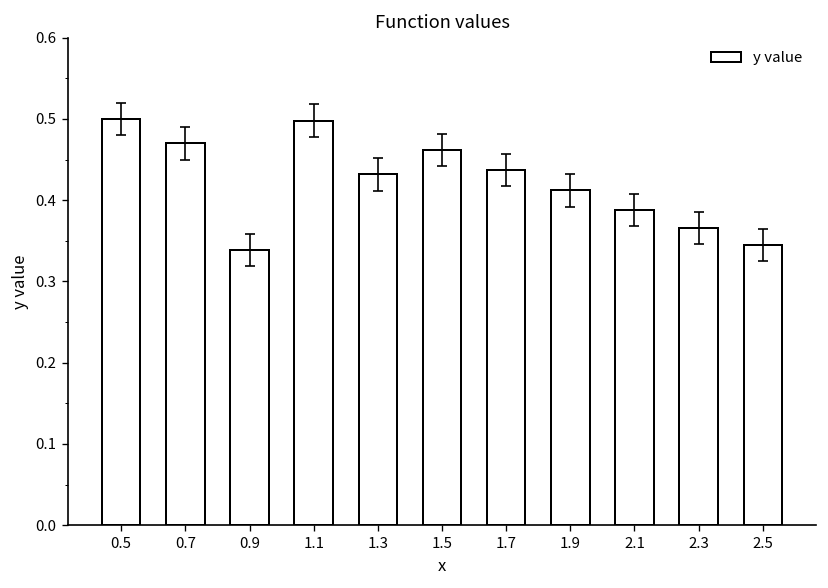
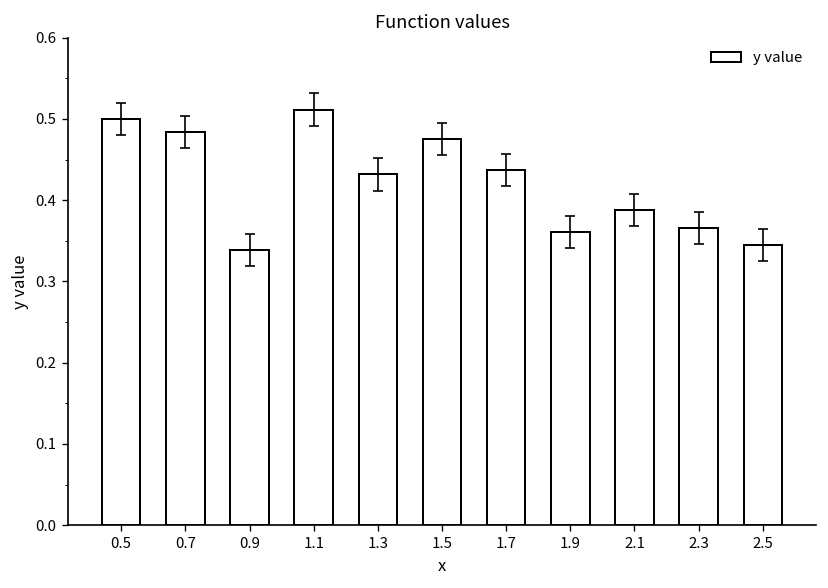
  {
    "y value": {
      "0.5": 0.50,
-     "0.7": 0.47,
+     "0.7": 0.48,
      "0.9": 0.34,
-     "1.1": 0.50,
+     "1.1": 0.51,
      "1.3": 0.43,
-     "1.5": 0.46,
+     "1.5": 0.48,
      "1.7": 0.44,
-     "1.9": 0.41,
+     "1.9": 0.36,
      "2.1": 0.39,
      "2.3": 0.37,
      "2.5": 0.34
    }
  }
